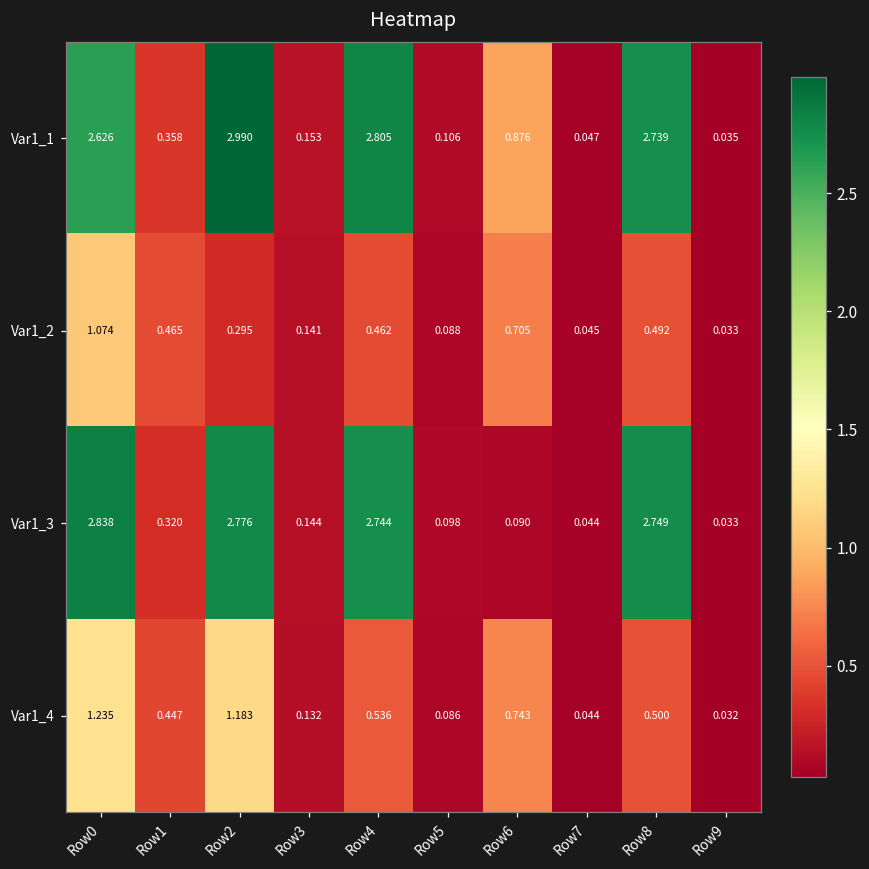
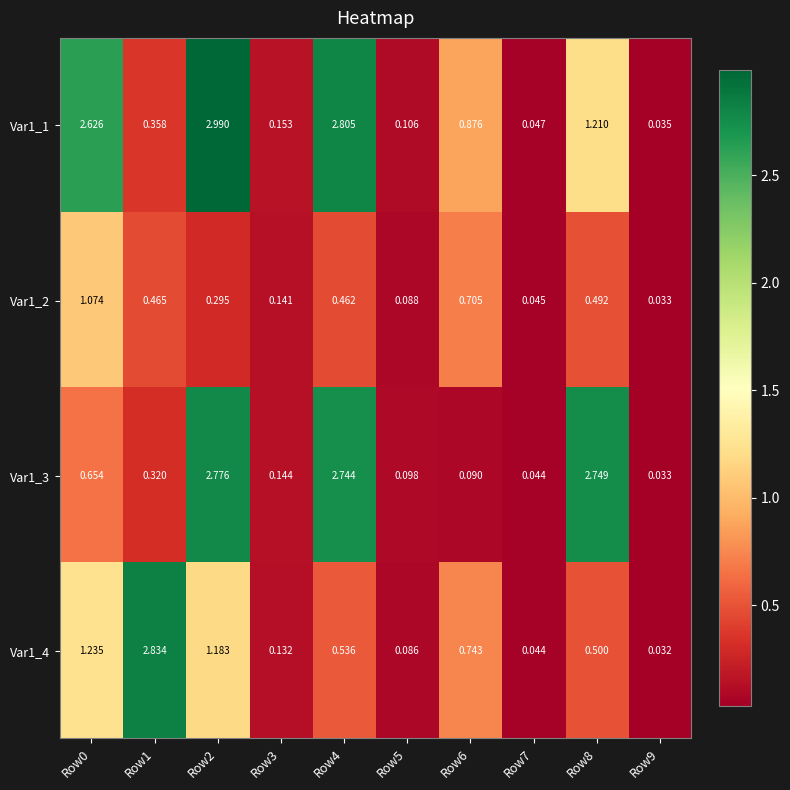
  {
    "Var1_1": {
      "Row0": 2.626,
      "Row1": 0.358,
      "Row2": 2.990,
      "Row3": 0.153,
      "Row4": 2.805,
      "Row5": 0.106,
      "Row6": 0.876,
      "Row7": 0.047,
-     "Row8": 2.739,
+     "Row8": 1.210,
      "Row9": 0.035
    },
    "Var1_2": {
      "Row0": 1.074,
      "Row1": 0.465,
      "Row2": 0.295,
      "Row3": 0.141,
      "Row4": 0.462,
      "Row5": 0.088,
      "Row6": 0.705,
      "Row7": 0.045,
      "Row8": 0.492,
      "Row9": 0.033
    },
    "Var1_3": {
-     "Row0": 2.838,
+     "Row0": 0.654,
      "Row1": 0.320,
      "Row2": 2.776,
      "Row3": 0.144,
      "Row4": 2.744,
      "Row5": 0.098,
      "Row6": 0.090,
      "Row7": 0.044,
      "Row8": 2.749,
      "Row9": 0.033
    },
    "Var1_4": {
      "Row0": 1.235,
-     "Row1": 0.447,
+     "Row1": 2.834,
      "Row2": 1.183,
      "Row3": 0.132,
      "Row4": 0.536,
      "Row5": 0.086,
      "Row6": 0.743,
      "Row7": 0.044,
      "Row8": 0.500,
      "Row9": 0.032
    }
  }
